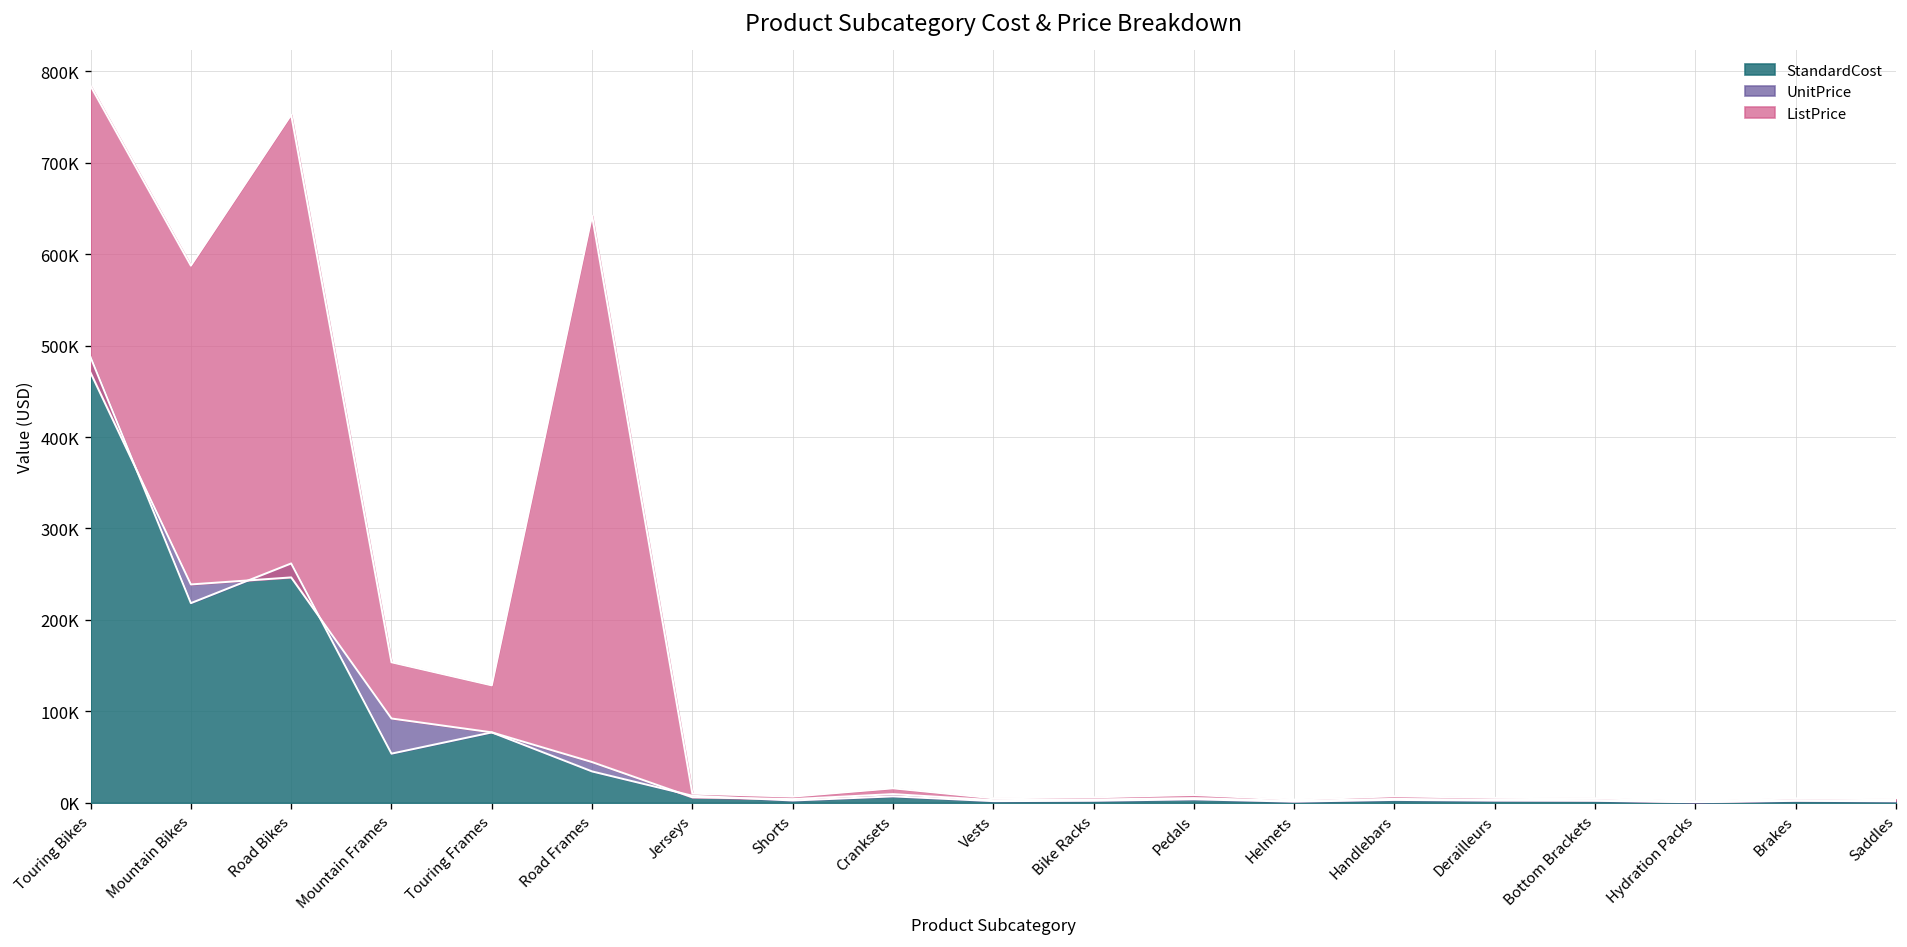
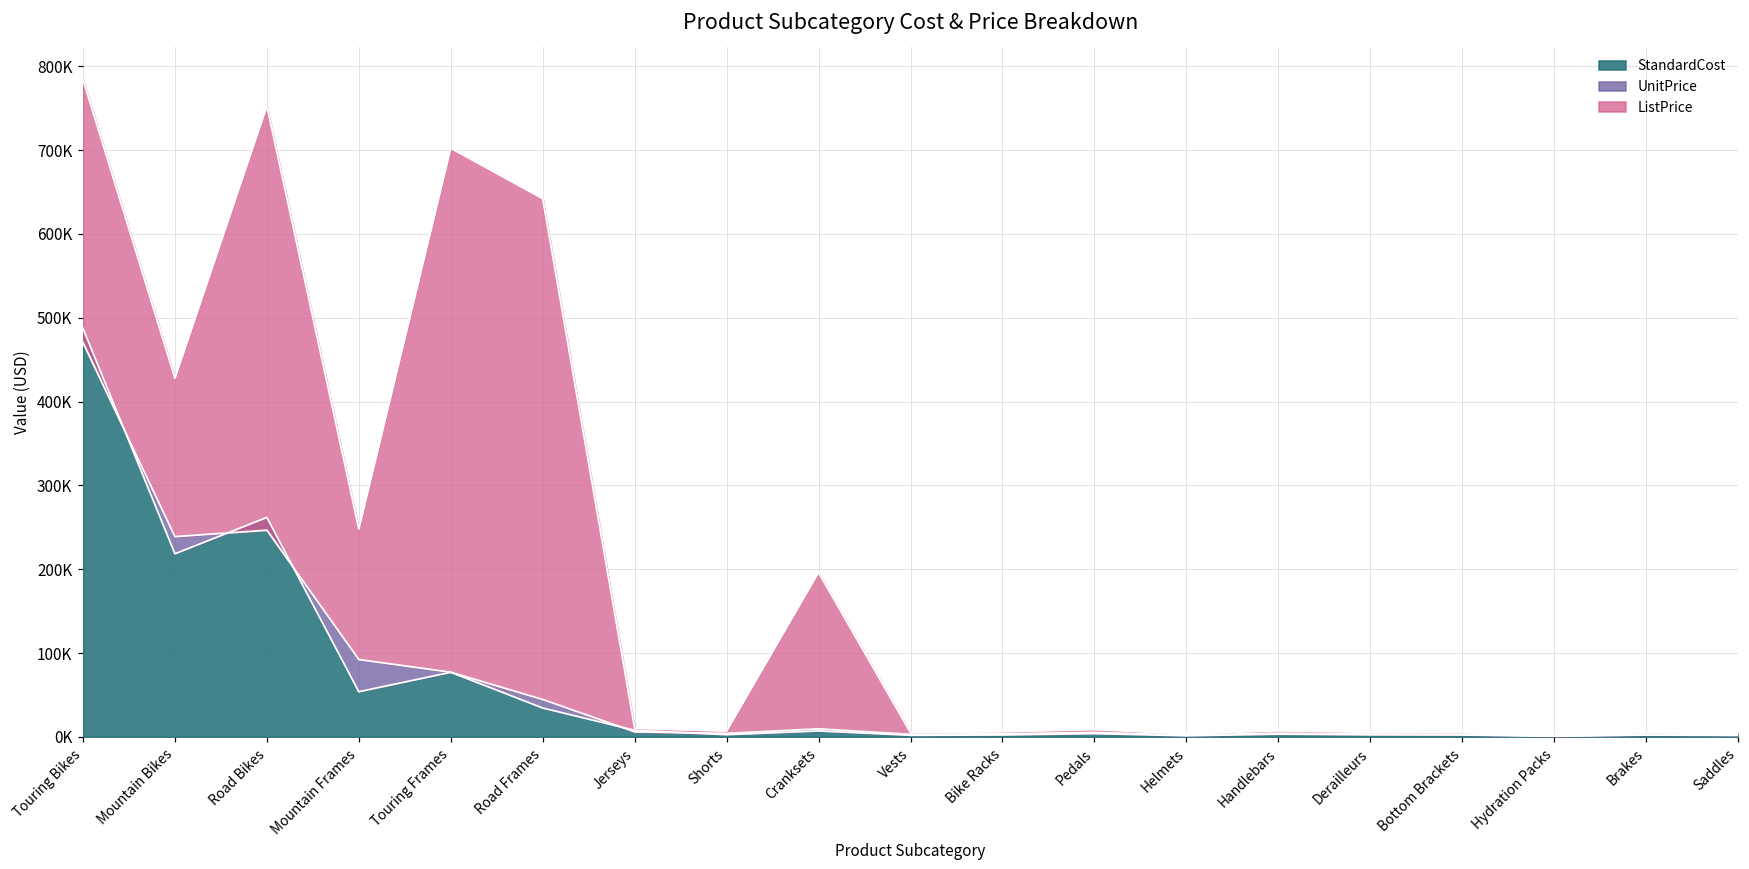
  {
    "StandardCost": {
      "Mountain Bikes": 220000,
      "Mountain Frames": 50000,
      "Road Frames": 30000
    },
    "ListPrice": {
      "Touring Bikes": 780000,
-     "Mountain Bikes": 590000,
+     "Mountain Bikes": 430000,
      "Road Bikes": 750000,
-     "Mountain Frames": 150000,
-     "Touring Frames": 130000,
+     "Mountain Frames": 250000,
+     "Touring Frames": 700000,
      "Road Frames": 640000,
-     "Cranksets": 20000,
+     "Cranksets": 200000,
      "Pedals": 10000
    }
  }
